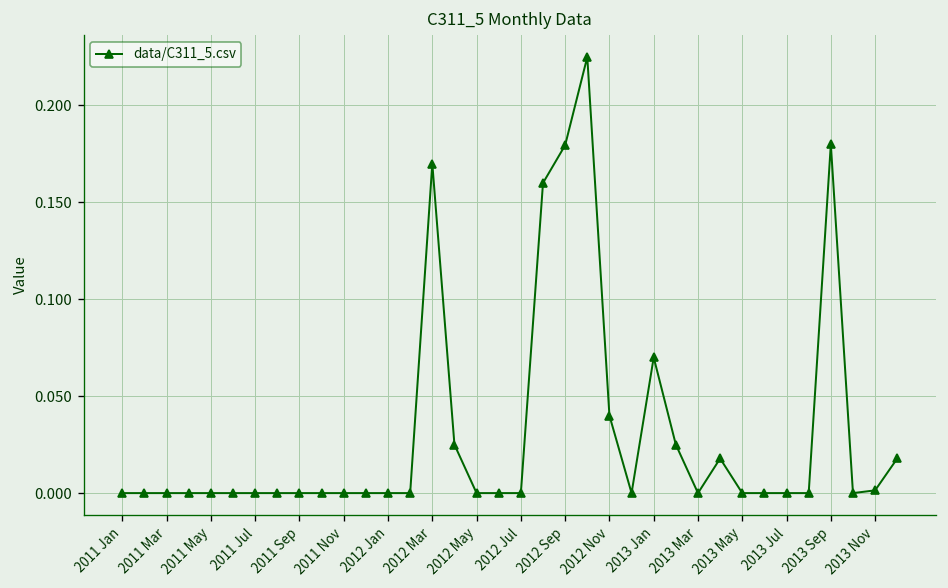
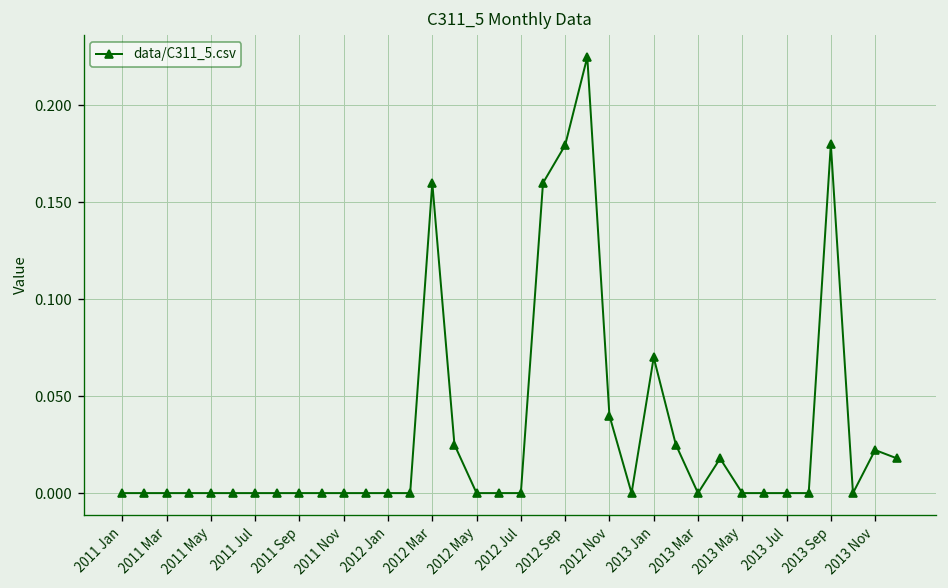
  {
    "2011 Jan": 0.000,
    "2011 Mar": 0.000,
    "2011 May": 0.000,
    "2011 Jul": 0.000,
    "2011 Sep": 0.000,
    "2011 Nov": 0.000,
    "2012 Jan": 0.000,
-   "2012 Mar": 0.17,
+   "2012 Mar": 0.16,
    "2012 May": 0.000,
    "2012 Jul": 0.000,
    "2012 Sep": 0.179,
    "2012 Nov": 0.040,
    "2013 Jan": 0.070,
    "2013 Mar": 0.000,
    "2013 May": 0.000,
    "2013 Jul": 0.000,
    "2013 Sep": 0.180,
-   "2013 Nov": 0.001
+   "2013 Nov": 0.022
  }
